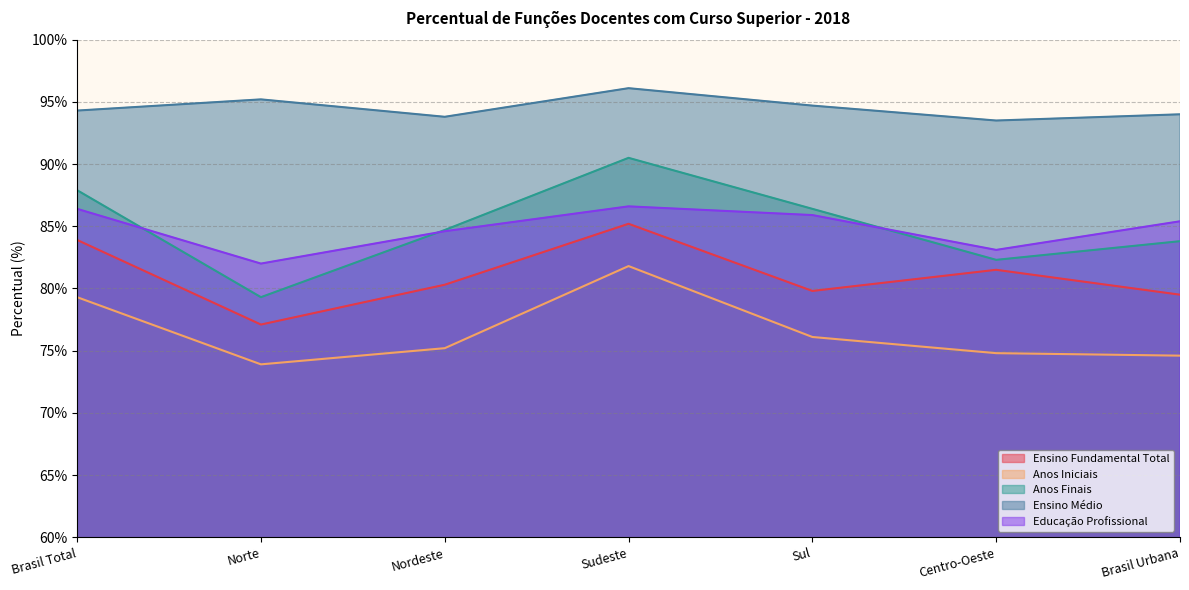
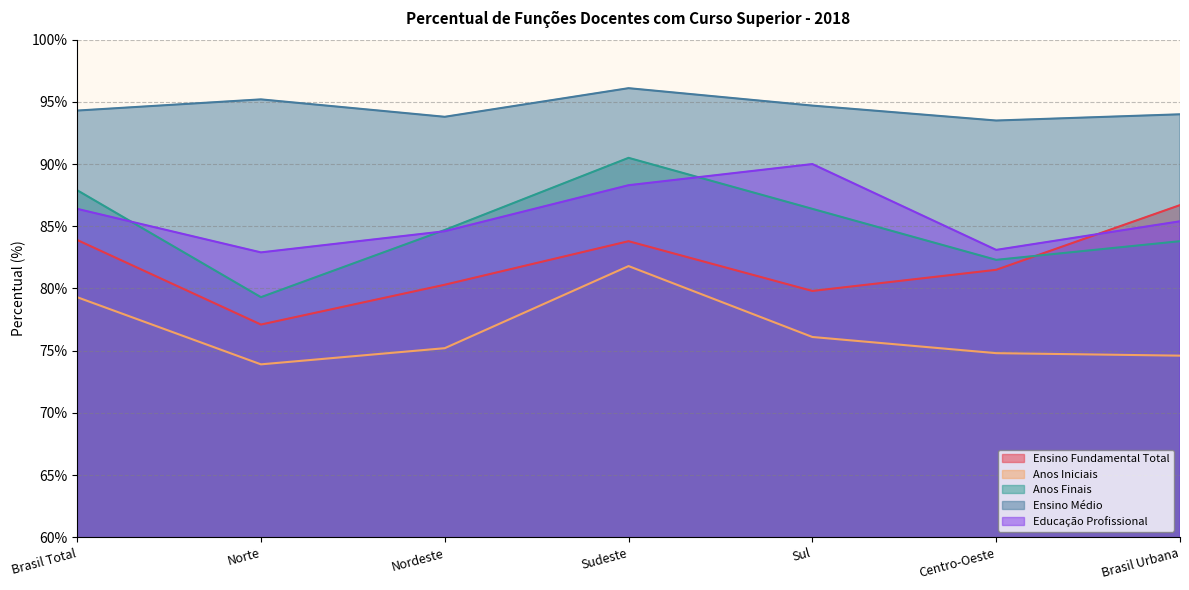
  {
    "Ensino Fundamental Total": {
      "Brasil Total": "83.9%",
      "Norte": "77.1%",
      "Nordeste": "80.3%",
-     "Sudeste": "85.2%",
+     "Sudeste": "83.8%",
      "Sul": "79.8%",
      "Centro-Oeste": "81.5%",
-     "Brasil Urbana": "79.5%"
+     "Brasil Urbana": "86.7%"
    },
    "Anos Iniciais": {
      "Brasil Total": "79.3%",
      "Norte": "73.9%",
      "Nordeste": "75.2%",
      "Sudeste": "81.8%",
      "Sul": "76.1%",
      "Centro-Oeste": "74.8%",
      "Brasil Urbana": "74.6%"
    },
    "Educação Profissional": {
      "Brasil Total": "86.4%",
-     "Norte": "82.0%",
-     "Sudeste": "86.6%",
-     "Sul": "85.9%",
+     "Norte": "82.9%",
+     "Sudeste": "88.3%",
+     "Sul": "90.0%",
      "Centro-Oeste": "83.1%",
      "Brasil Urbana": "85.4%"
    }
  }
